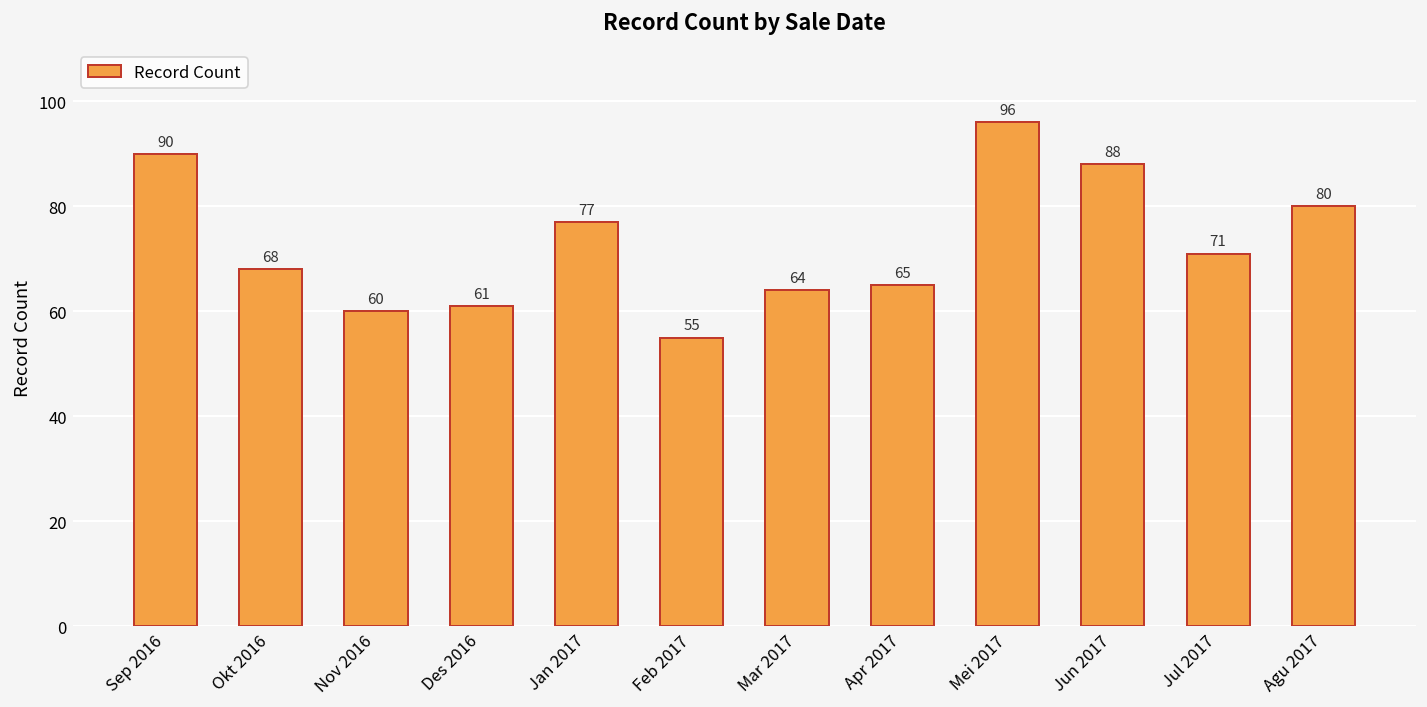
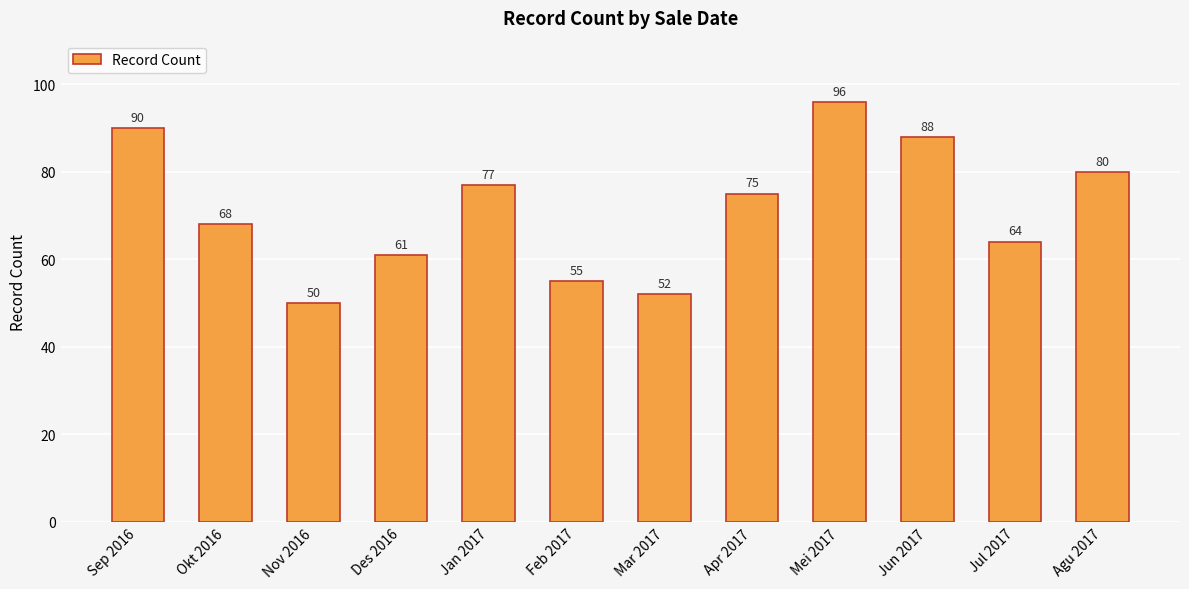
  {
    "Sep 2016": 90,
    "Okt 2016": 68,
-   "Nov 2016": 60,
+   "Nov 2016": 50,
    "Des 2016": 61,
    "Jan 2017": 77,
    "Feb 2017": 55,
-   "Mar 2017": 64,
-   "Apr 2017": 65,
+   "Mar 2017": 52,
+   "Apr 2017": 75,
    "Mei 2017": 96,
    "Jun 2017": 88,
-   "Jul 2017": 71,
+   "Jul 2017": 64,
    "Agu 2017": 80
  }
